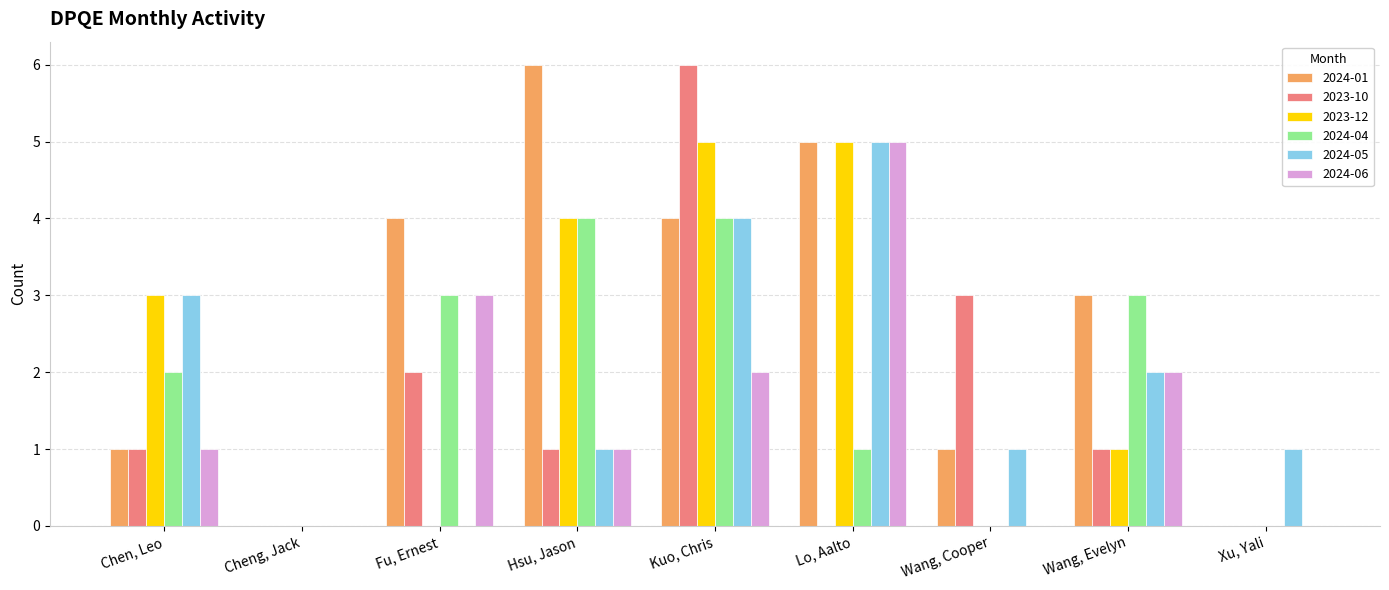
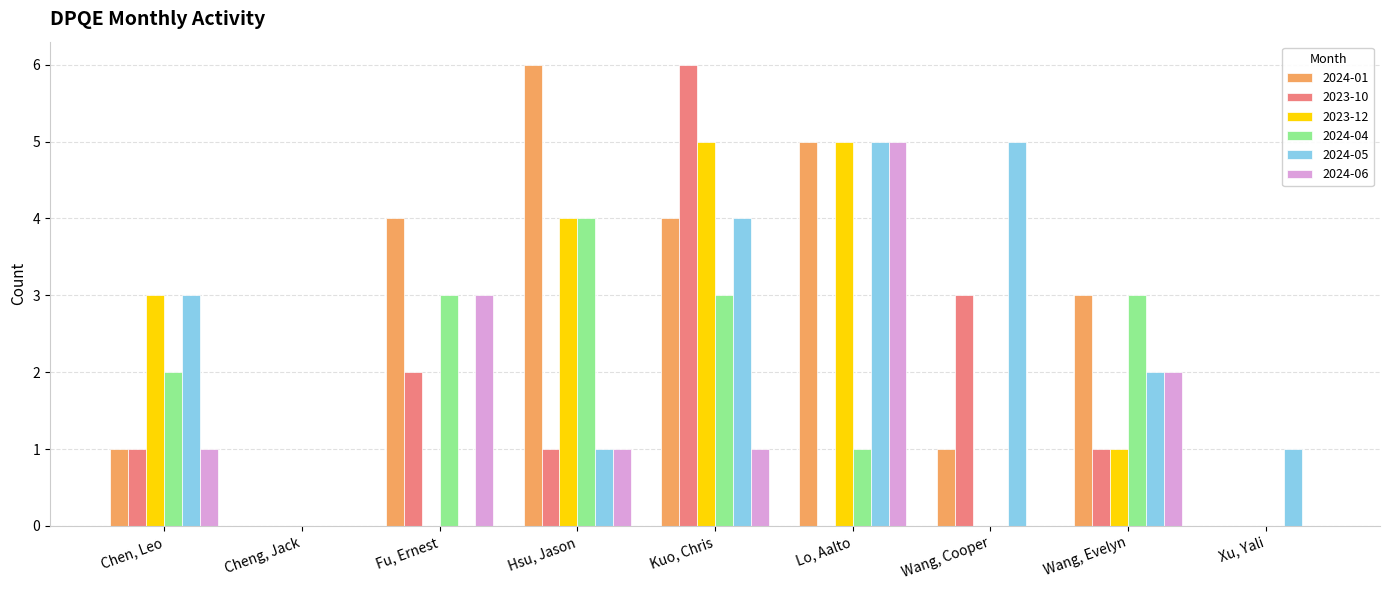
  {
    "2023-12": {
      "Chen, Leo": 3,
      "Cheng, Jack": 0,
      "Fu, Ernest": 0,
      "Hsu, Jason": 4,
      "Kuo, Chris": 5,
      "Lo, Aalto": 5,
      "Wang, Cooper": 0,
      "Wang, Evelyn": 1,
      "Xu, Yali": 0
    },
    "2024-04": {
      "Chen, Leo": 2,
      "Cheng, Jack": 0,
      "Fu, Ernest": 3,
      "Hsu, Jason": 4,
-     "Kuo, Chris": 4,
+     "Kuo, Chris": 3,
      "Lo, Aalto": 1,
      "Wang, Cooper": 0,
      "Wang, Evelyn": 3,
      "Xu, Yali": 0
    },
    "2024-05": {
      "Chen, Leo": 3,
      "Cheng, Jack": 0,
      "Fu, Ernest": 0,
      "Hsu, Jason": 1,
      "Kuo, Chris": 4,
      "Lo, Aalto": 5,
-     "Wang, Cooper": 1,
+     "Wang, Cooper": 5,
      "Wang, Evelyn": 2,
      "Xu, Yali": 1
    },
    "2024-06": {
      "Chen, Leo": 1,
      "Cheng, Jack": 0,
      "Fu, Ernest": 3,
      "Hsu, Jason": 1,
-     "Kuo, Chris": 2,
+     "Kuo, Chris": 1,
      "Lo, Aalto": 5,
      "Wang, Cooper": 0,
      "Wang, Evelyn": 2,
      "Xu, Yali": 0
    }
  }
